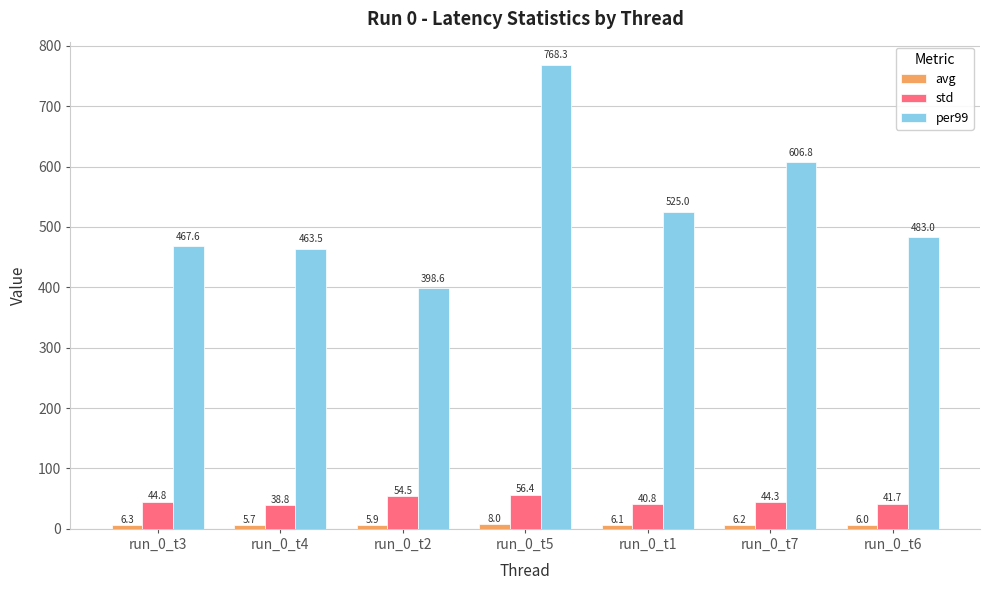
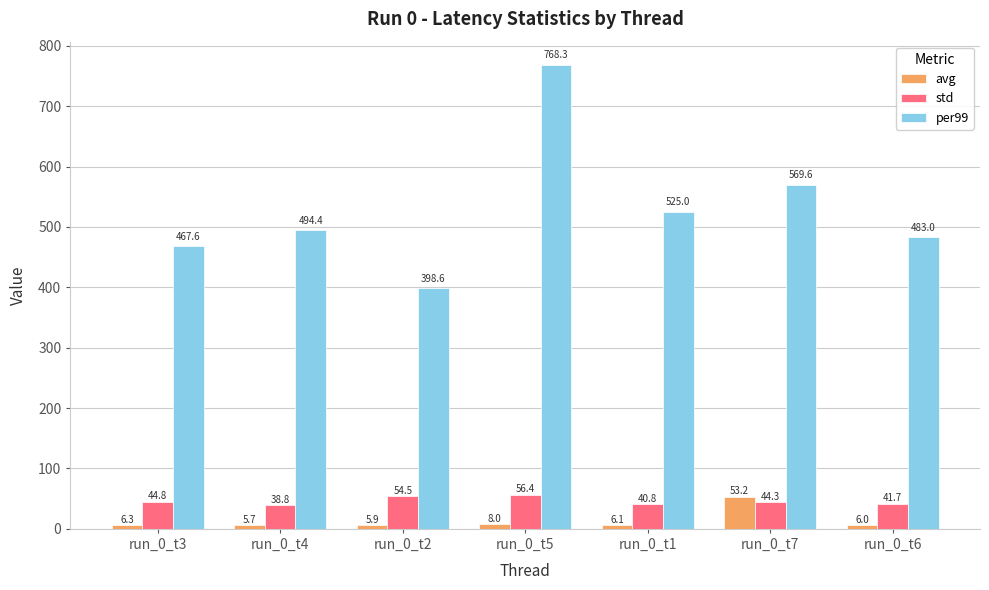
  {
    "avg": {
      "run_0_t3": 6.3,
      "run_0_t4": 5.7,
      "run_0_t2": 5.9,
      "run_0_t5": 8.0,
      "run_0_t1": 6.1,
-     "run_0_t7": 6.2,
+     "run_0_t7": 53.2,
      "run_0_t6": 6.0
    },
    "std": {
      "run_0_t3": 44.8,
      "run_0_t4": 38.8,
      "run_0_t2": 54.5,
      "run_0_t5": 56.4,
      "run_0_t1": 40.8,
      "run_0_t7": 44.3,
      "run_0_t6": 41.7
    },
    "per99": {
      "run_0_t3": 467.6,
-     "run_0_t4": 463.5,
+     "run_0_t4": 494.4,
      "run_0_t2": 398.6,
      "run_0_t5": 768.3,
      "run_0_t1": 525.0,
-     "run_0_t7": 606.8,
+     "run_0_t7": 569.6,
      "run_0_t6": 483.0
    }
  }
